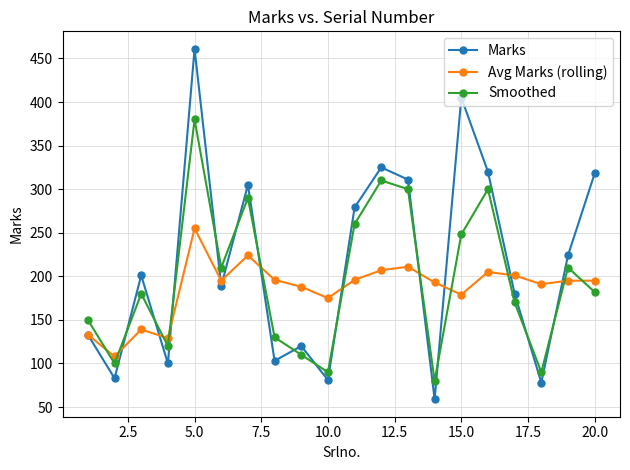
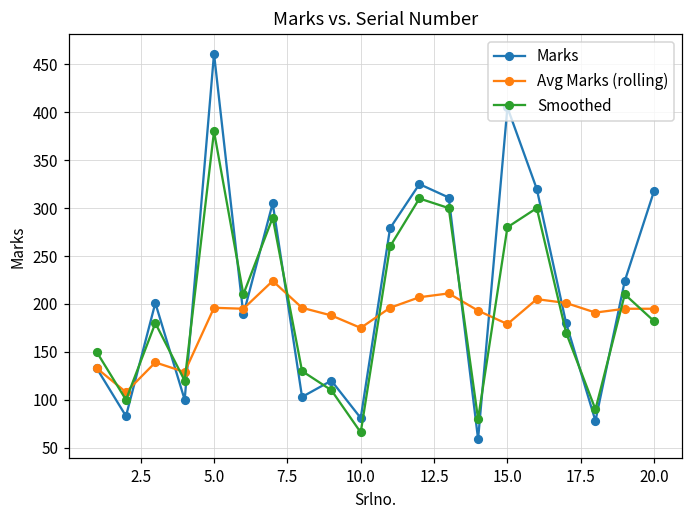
  {
    "Marks": {
      "5.0": 460,
      "10.0": 80,
      "20.0": 320
    },
    "Avg Marks (rolling)": {
-     "5.0": 260,
+     "5.0": 200,
      "10.0": 180,
      "15.0": 180,
      "20.0": 200
    },
    "Smoothed": {
      "5.0": 380,
-     "10.0": 90,
-     "15.0": 250,
+     "10.0": 70,
+     "15.0": 280,
      "20.0": 180
    }
  }
